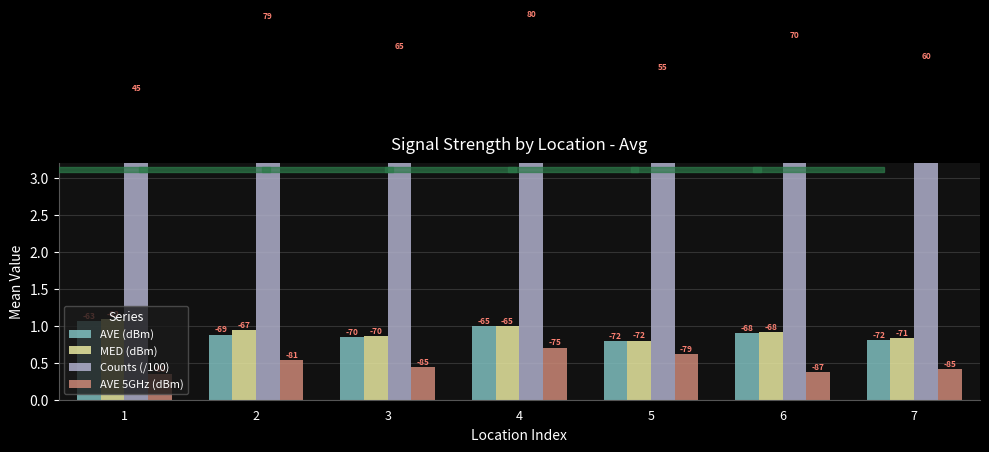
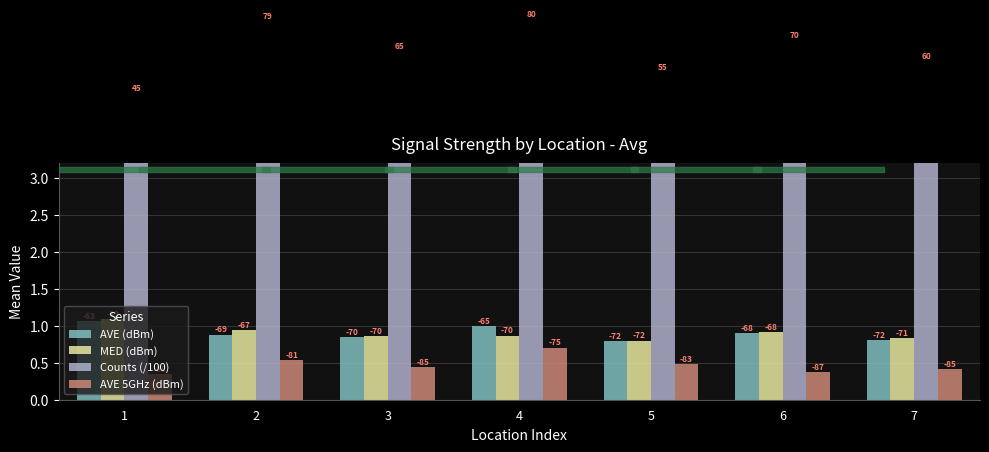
  {
    "MED (dBm)": {
-     "4": -65
+     "4": -70
    },
    "AVE 5GHz (dBm)": {
-     "5": -79
+     "5": -83
    }
  }
